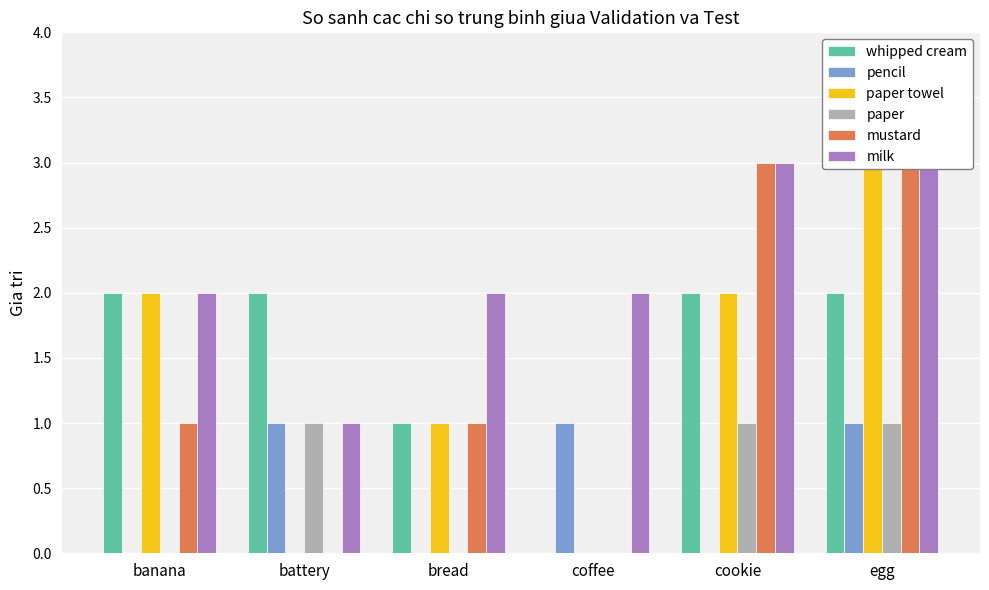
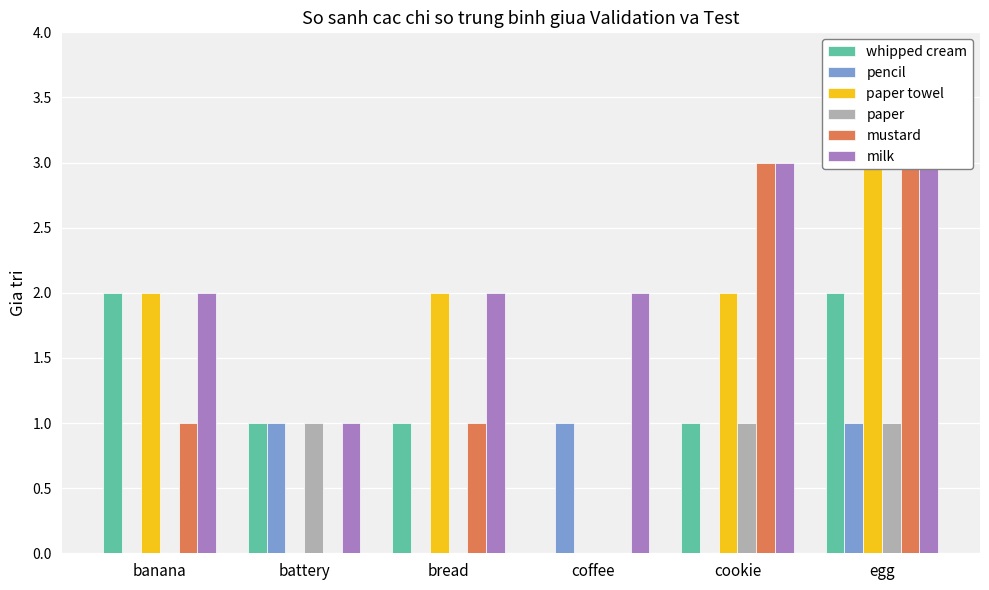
  {
    "whipped cream": {
      "banana": 2,
-     "battery": 2,
+     "battery": 1,
      "bread": 1,
      "coffee": 0,
-     "cookie": 2,
+     "cookie": 1,
      "egg": 2
    },
    "paper towel": {
      "banana": 2,
      "battery": 0,
-     "bread": 1,
+     "bread": 2,
      "coffee": 0,
      "cookie": 2
    },
    "mustard": {
      "banana": 1,
      "battery": 0,
      "bread": 1,
      "coffee": 0,
      "cookie": 3
    }
  }
